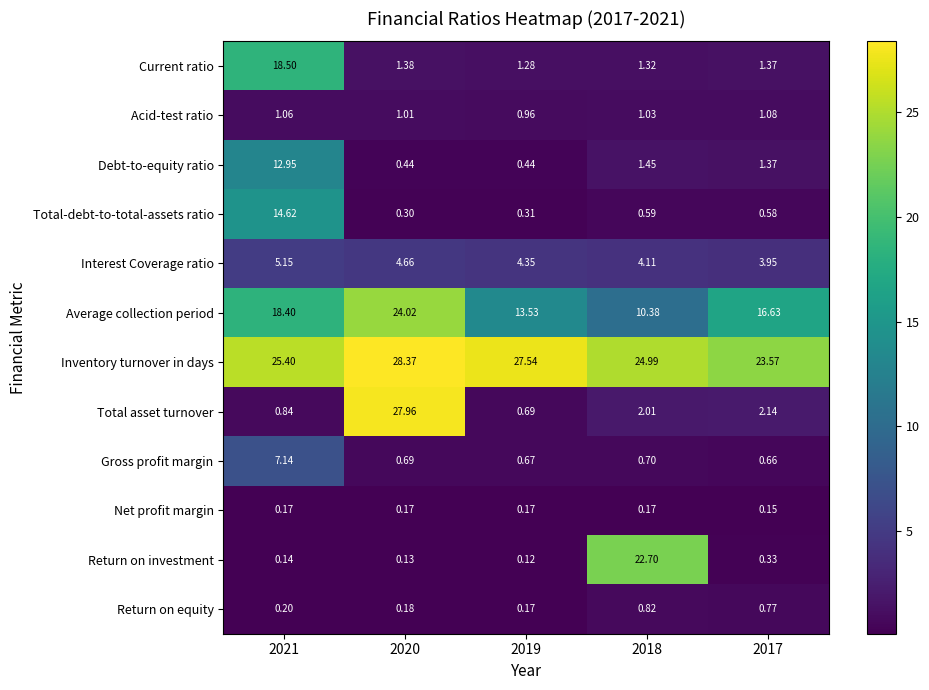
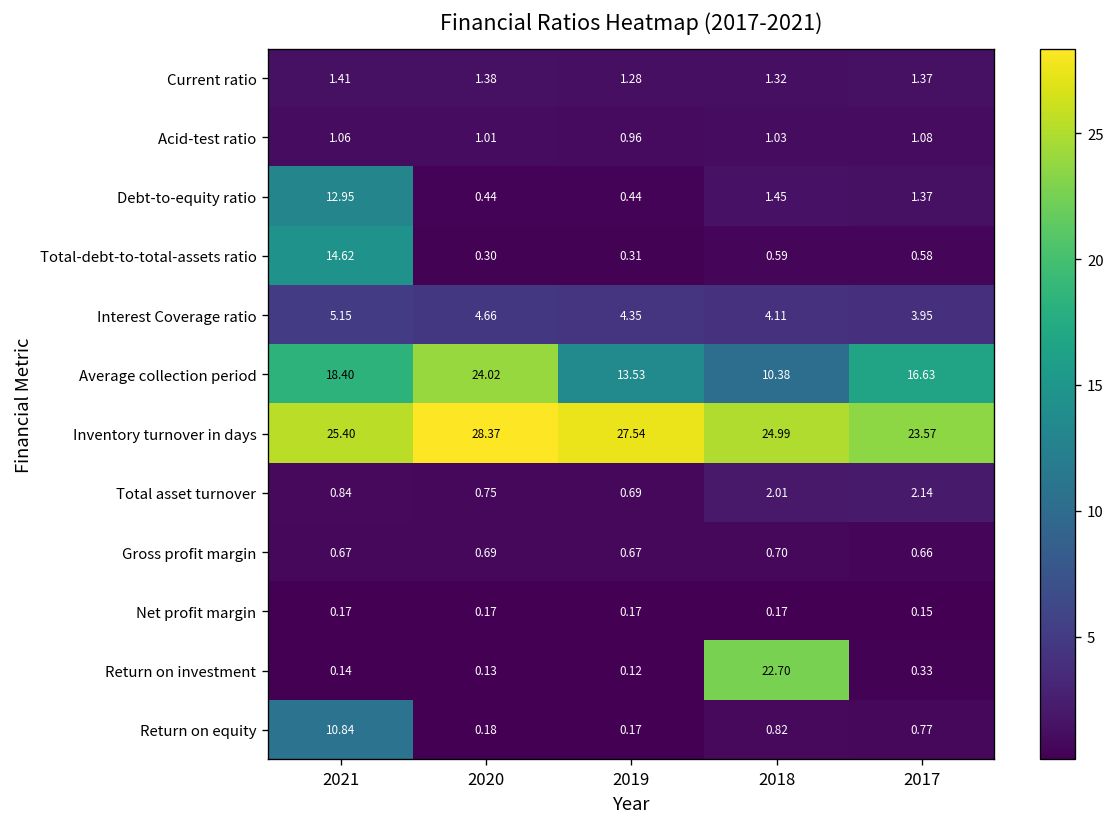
  {
    "Current ratio": {
-     "2021": 18.50,
+     "2021": 1.41,
      "2020": 1.38,
      "2019": 1.28,
      "2018": 1.32,
      "2017": 1.37
    },
    "Acid-test ratio": {
      "2021": 1.06,
      "2020": 1.01,
      "2019": 0.96,
      "2018": 1.03,
      "2017": 1.08
    },
    "Debt-to-equity ratio": {
      "2021": 12.95,
      "2020": 0.44,
      "2019": 0.44,
      "2018": 1.45,
      "2017": 1.37
    },
    "Total-debt-to-total-assets ratio": {
      "2021": 14.62,
      "2020": 0.30,
      "2019": 0.31,
      "2018": 0.59,
      "2017": 0.58
    },
    "Interest Coverage ratio": {
      "2021": 5.15,
      "2020": 4.66,
      "2019": 4.35,
      "2018": 4.11,
      "2017": 3.95
    },
    "Average collection period": {
      "2021": 18.40,
      "2020": 24.02,
      "2019": 13.53,
      "2018": 10.38,
      "2017": 16.63
    },
    "Inventory turnover in days": {
      "2021": 25.40,
      "2020": 28.37,
      "2019": 27.54,
      "2018": 24.99,
      "2017": 23.57
    },
    "Total asset turnover": {
      "2021": 0.84,
-     "2020": 27.96,
+     "2020": 0.75,
      "2019": 0.69,
      "2018": 2.01,
      "2017": 2.14
    },
    "Gross profit margin": {
-     "2021": 7.14,
+     "2021": 0.67,
      "2020": 0.69,
      "2019": 0.67,
      "2018": 0.70,
      "2017": 0.66
    },
    "Net profit margin": {
      "2021": 0.17,
      "2020": 0.17,
      "2019": 0.17,
      "2018": 0.17,
      "2017": 0.15
    },
    "Return on investment": {
      "2021": 0.14,
      "2020": 0.13,
      "2019": 0.12,
      "2018": 22.70,
      "2017": 0.33
    },
    "Return on equity": {
-     "2021": 0.20,
+     "2021": 10.84,
      "2020": 0.18,
      "2019": 0.17,
      "2018": 0.82,
      "2017": 0.77
    }
  }
